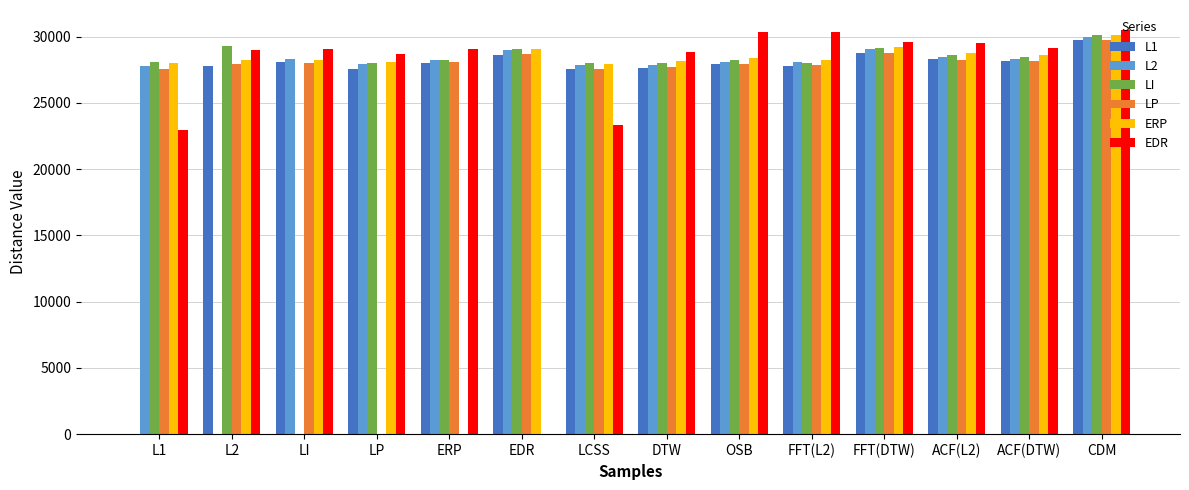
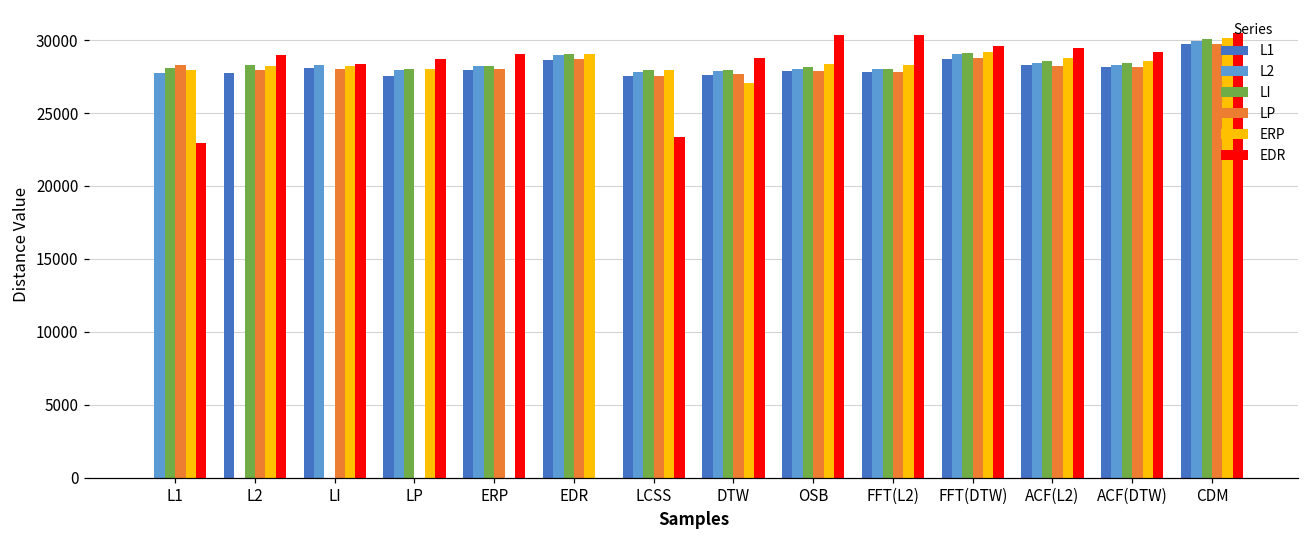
  {
    "LI": {
      "L1": 28100,
-     "L2": 29300,
+     "L2": 28300,
      "LI": 0,
      "LP": 28000,
      "ERP": 28300,
      "EDR": 29100,
      "LCSS": 28000,
      "DTW": 28000,
      "OSB": 28200,
      "FFT(L2)": 28000,
      "FFT(DTW)": 29100,
      "ACF(L2)": 28600,
      "ACF(DTW)": 28400,
      "CDM": 30100
    },
    "LP": {
-     "L1": 27600,
+     "L1": 28300,
      "L2": 27900,
      "LI": 28000,
      "LP": 0,
      "ERP": 28100,
      "EDR": 28700,
      "LCSS": 27600,
      "DTW": 27700,
      "OSB": 27900,
      "FFT(L2)": 27800,
      "FFT(DTW)": 28800,
      "ACF(L2)": 28200,
      "ACF(DTW)": 28200,
      "CDM": 29700
    },
    "ERP": {
      "L1": 28000,
      "L2": 28200,
      "LI": 28300,
      "LP": 28100,
      "ERP": 0,
      "EDR": 29000,
      "LCSS": 28000,
-     "DTW": 28200,
+     "DTW": 27100,
      "OSB": 28300,
      "FFT(L2)": 28300,
      "FFT(DTW)": 29200,
      "ACF(L2)": 28800,
      "ACF(DTW)": 28600,
      "CDM": 30100
    },
    "EDR": {
      "L1": 22900,
      "L2": 28900,
-     "LI": 29100,
+     "LI": 28400,
      "LP": 28700,
      "ERP": 29000,
      "EDR": 0,
      "LCSS": 23400,
      "DTW": 28800,
      "OSB": 30300,
      "FFT(L2)": 30400,
      "FFT(DTW)": 29600,
      "ACF(L2)": 29500,
      "ACF(DTW)": 29200,
      "CDM": 30500
    }
  }
